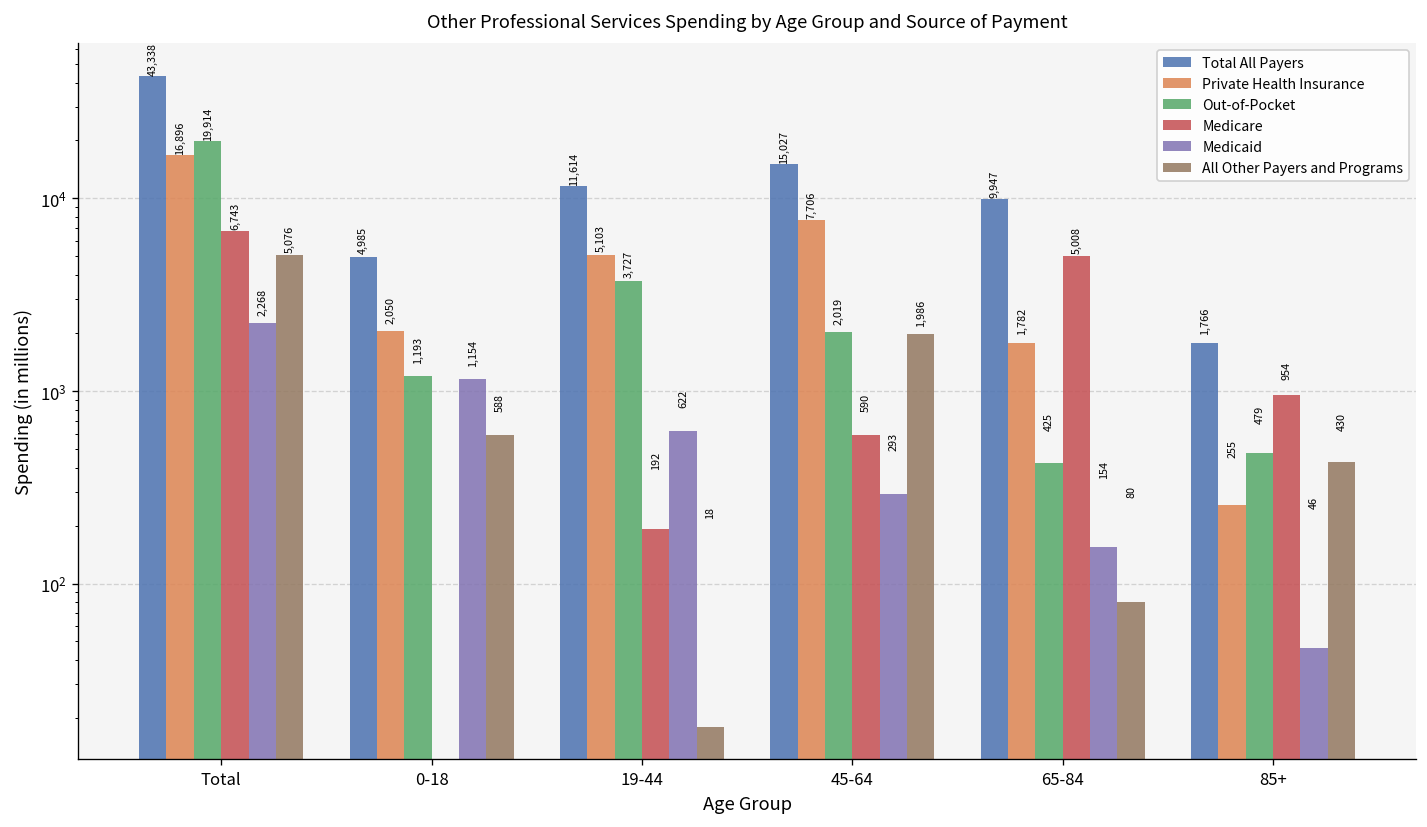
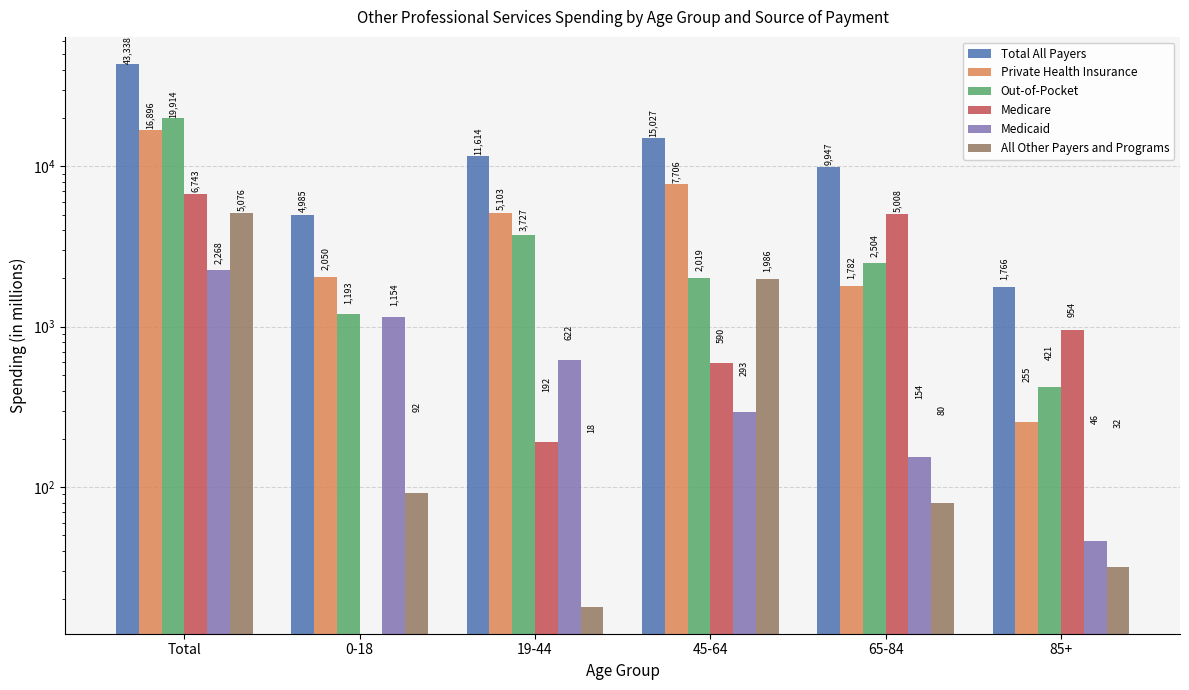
  {
    "Out-of-Pocket": {
      "Total": "19,914",
      "0-18": "1,193",
      "19-44": "3,727",
      "45-64": "2,019",
-     "65-84": "425",
-     "85+": "479"
+     "65-84": "2,504",
+     "85+": "421"
    },
    "All Other Payers and Programs": {
      "Total": "5,076",
-     "0-18": "588",
+     "0-18": "92",
      "45-64": "1,986",
-     "85+": "430"
+     "85+": "32"
    }
  }
